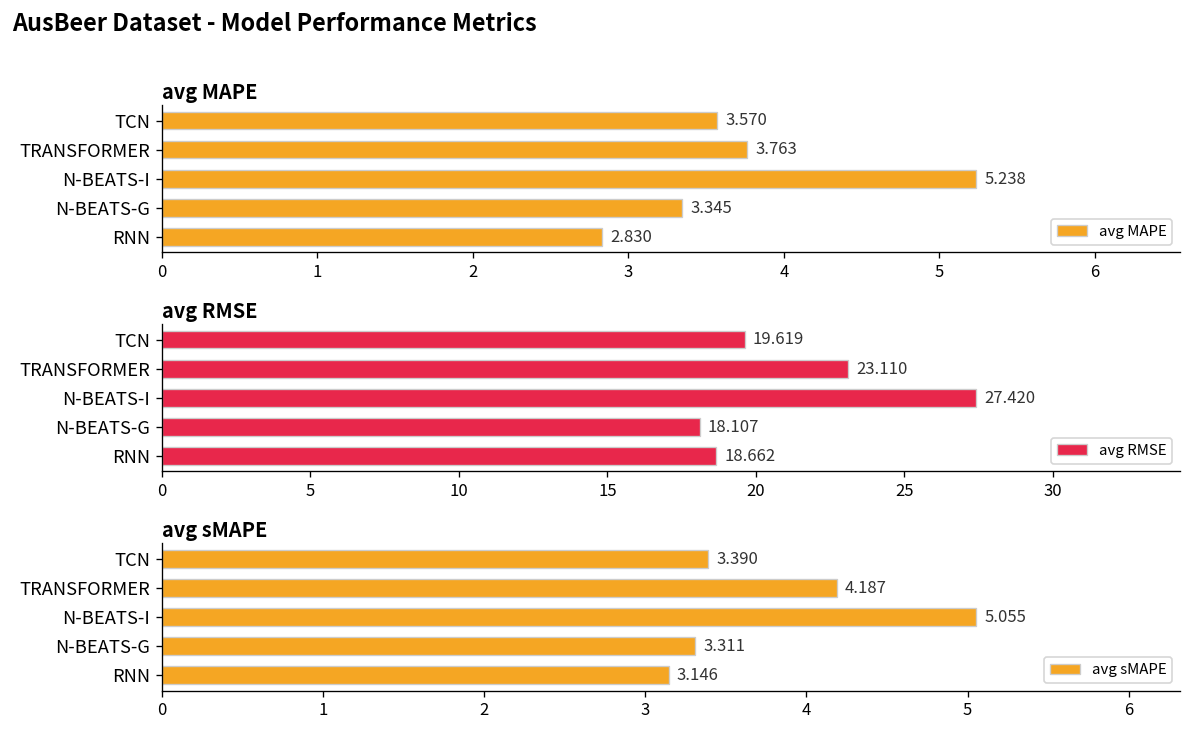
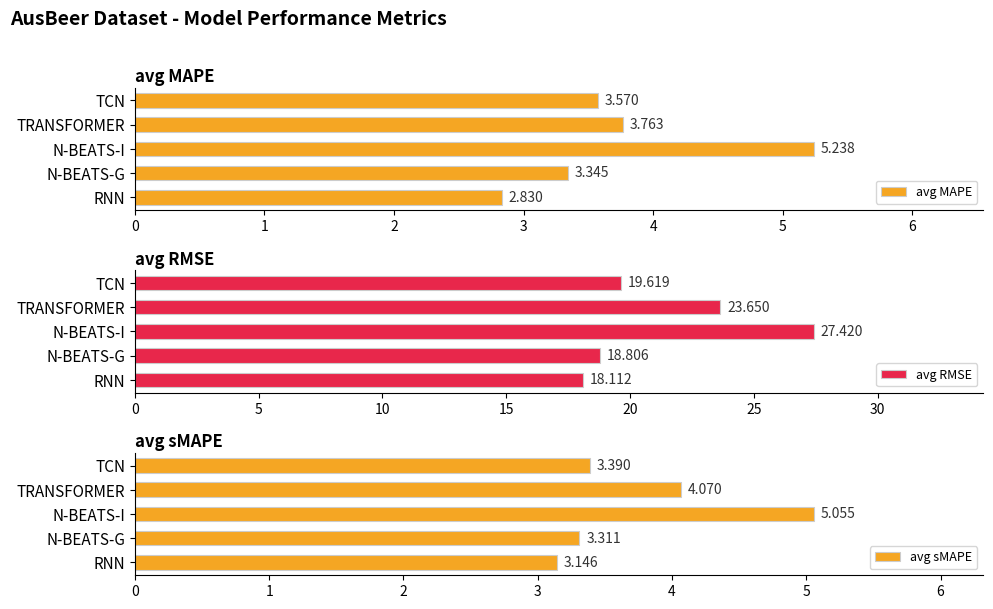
  {
    "avg MAPE": {
      "TCN": 3.570,
      "TRANSFORMER": 3.763,
      "N-BEATS-I": 5.238,
      "N-BEATS-G": 3.345,
      "RNN": 2.830
    },
    "avg RMSE": {
      "TCN": 19.619,
-     "TRANSFORMER": 23.110,
+     "TRANSFORMER": 23.650,
      "N-BEATS-I": 27.420,
-     "N-BEATS-G": 18.107,
-     "RNN": 18.662
+     "N-BEATS-G": 18.806,
+     "RNN": 18.112
    },
    "avg sMAPE": {
      "TCN": 3.390,
-     "TRANSFORMER": 4.187,
+     "TRANSFORMER": 4.070,
      "N-BEATS-I": 5.055,
      "N-BEATS-G": 3.311,
      "RNN": 3.146
    }
  }
